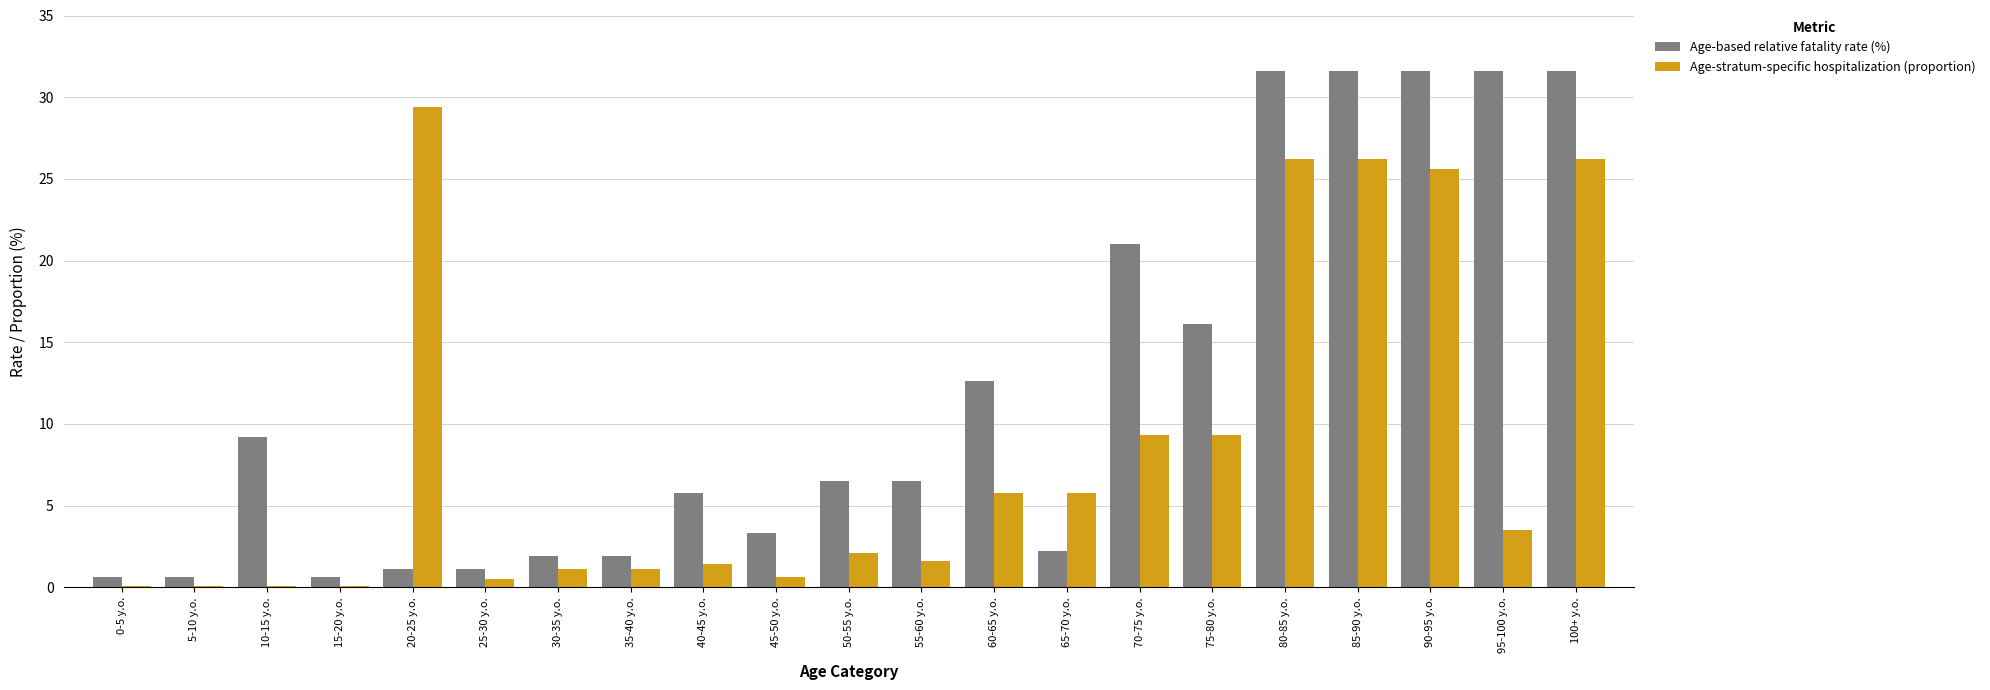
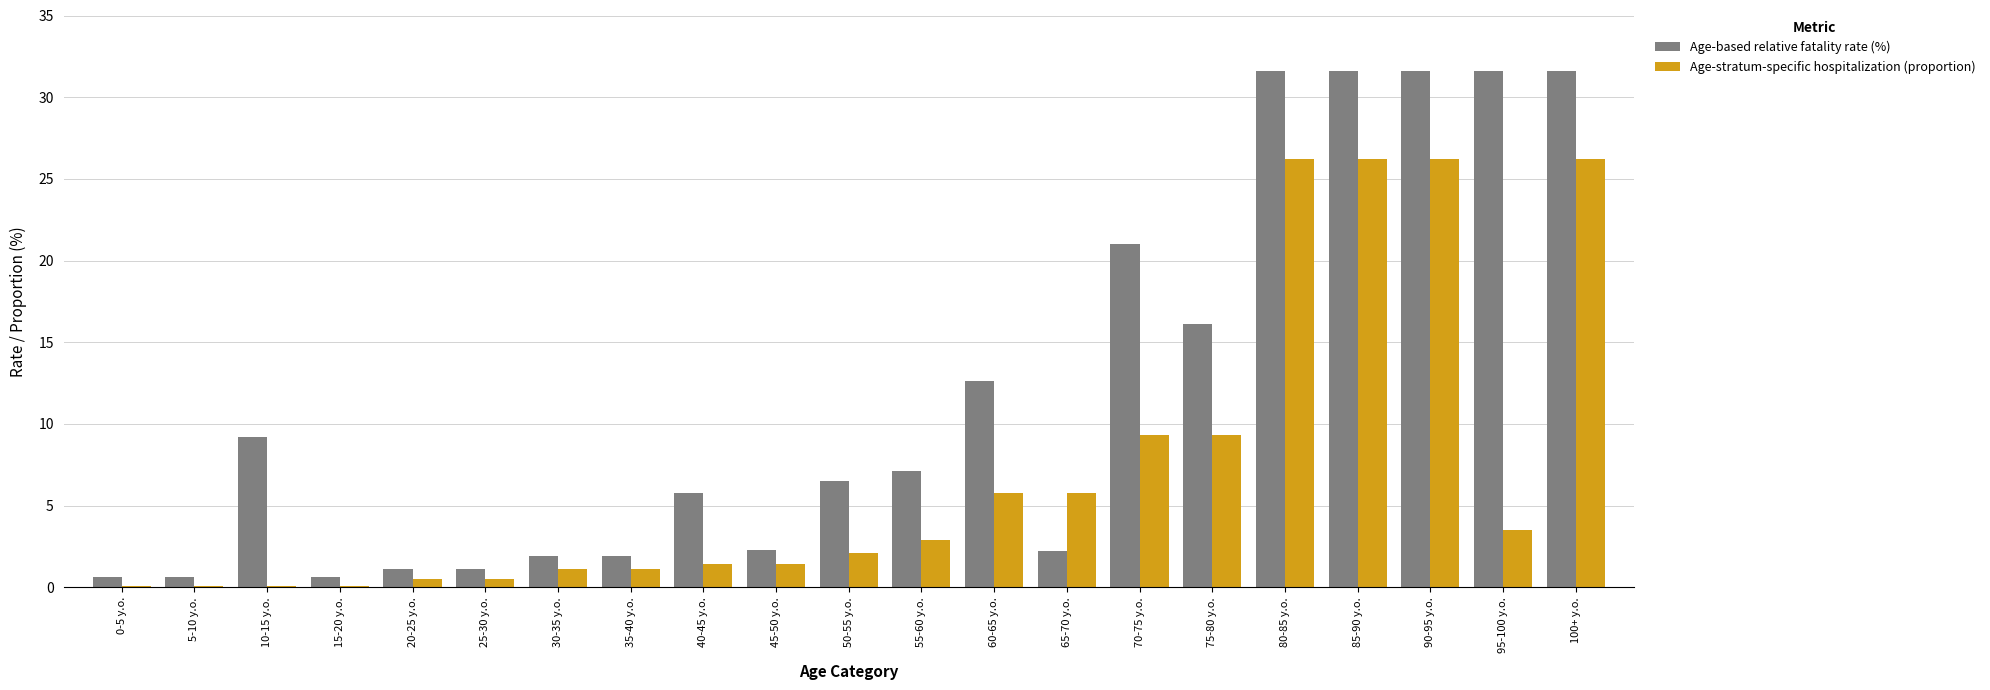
  {
    "Age-based relative fatality rate (%)": {
      "0-5 y.o.": 0.6,
      "5-10 y.o.": 0.6,
      "10-15 y.o.": 9.2,
      "15-20 y.o.": 0.6,
      "20-25 y.o.": 1.1,
      "25-30 y.o.": 1.1,
      "30-35 y.o.": 1.9,
      "35-40 y.o.": 1.9,
      "40-45 y.o.": 5.8,
-     "45-50 y.o.": 3.3,
+     "45-50 y.o.": 2.3,
      "50-55 y.o.": 6.5,
-     "55-60 y.o.": 6.5,
+     "55-60 y.o.": 7.1,
      "60-65 y.o.": 12.6,
      "65-70 y.o.": 2.2,
      "70-75 y.o.": 21.0,
      "75-80 y.o.": 16.1,
      "80-85 y.o.": 31.6,
      "85-90 y.o.": 31.6,
      "90-95 y.o.": 31.6,
      "95-100 y.o.": 31.6,
      "100+ y.o.": 31.6
    },
    "Age-stratum-specific hospitalization (proportion)": {
-     "20-25 y.o.": 29.4,
+     "20-25 y.o.": 0.5,
      "25-30 y.o.": 0.5,
      "30-35 y.o.": 1.1,
      "35-40 y.o.": 1.1,
      "40-45 y.o.": 1.4,
-     "45-50 y.o.": 0.6,
+     "45-50 y.o.": 1.4,
      "50-55 y.o.": 2.1,
-     "55-60 y.o.": 1.6,
+     "55-60 y.o.": 2.9,
      "60-65 y.o.": 5.8,
      "65-70 y.o.": 5.8,
      "70-75 y.o.": 9.3,
      "75-80 y.o.": 9.3,
      "80-85 y.o.": 26.2,
      "85-90 y.o.": 26.2,
-     "90-95 y.o.": 25.6,
+     "90-95 y.o.": 26.2,
      "95-100 y.o.": 3.5,
      "100+ y.o.": 26.2
    }
  }
